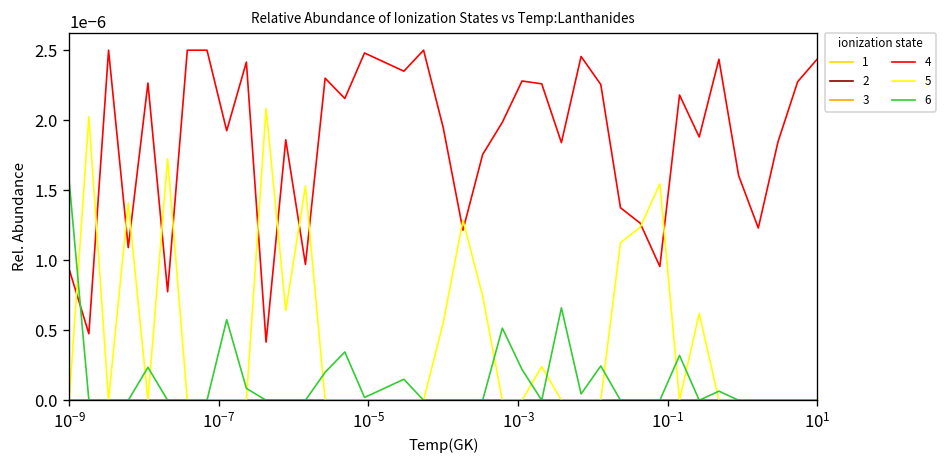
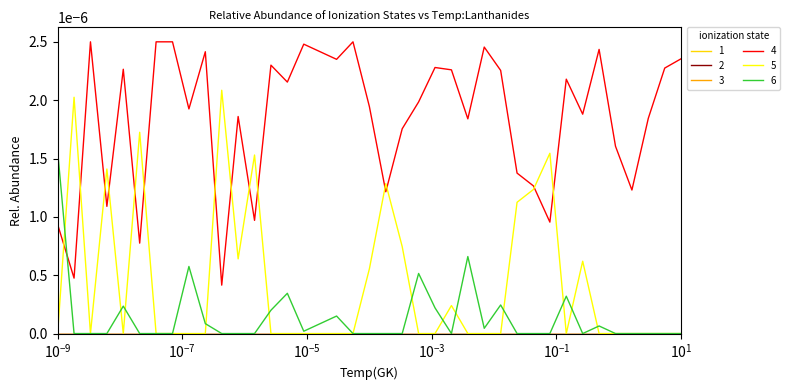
  {
    "4": {
      "10^-9": 0.00000094,
-     "10^1": 0.00000244
+     "10^1": 0.00000236
    },
    "6": {
      "10^-9": 0.00000157
    }
  }
